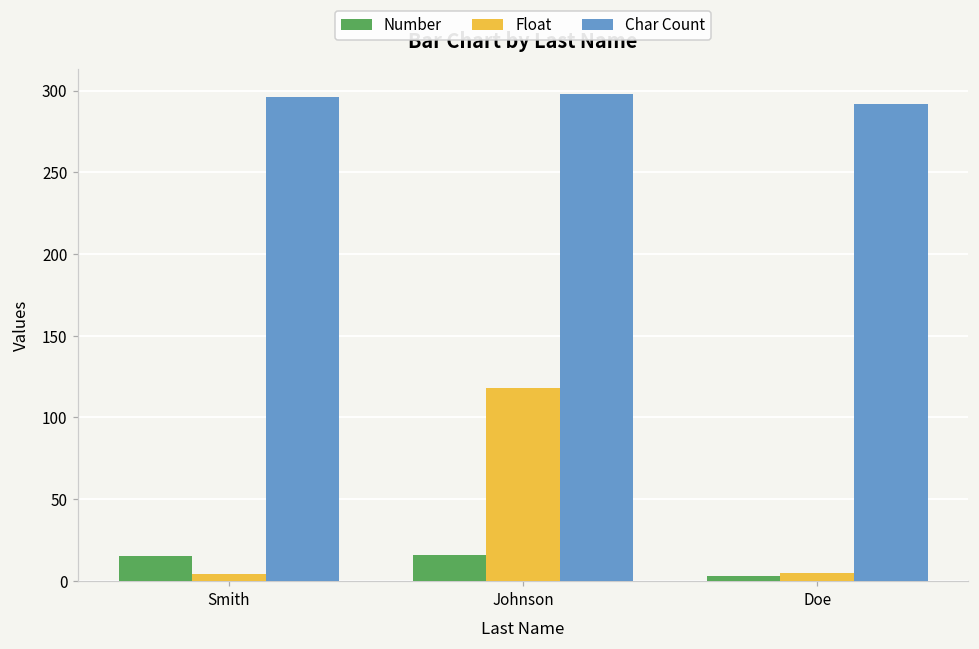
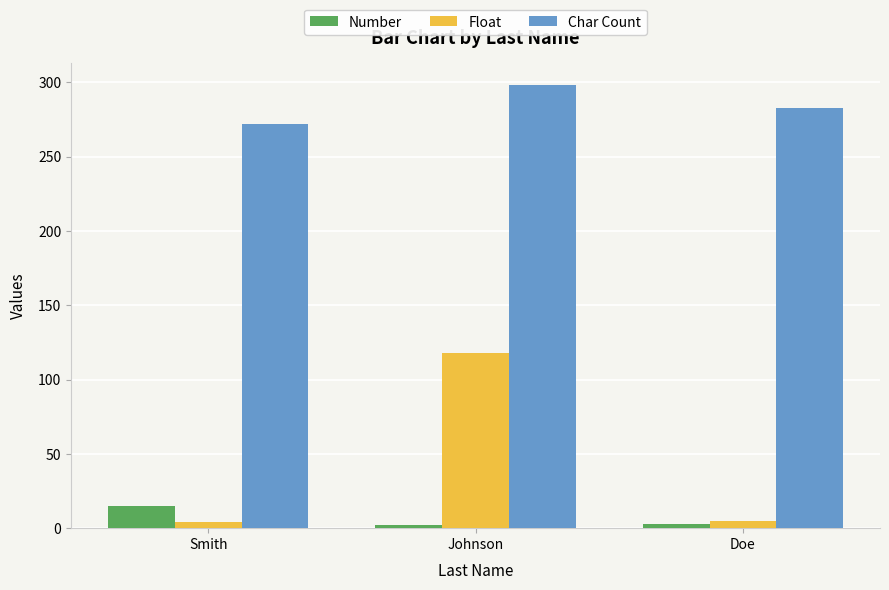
  {
    "Number": {
      "Smith": 15,
-     "Johnson": 16,
+     "Johnson": 2,
      "Doe": 3
    },
    "Float": {
      "Smith": 4,
      "Johnson": 118,
      "Doe": 5
    },
    "Char Count": {
-     "Smith": 296,
+     "Smith": 272,
      "Johnson": 298,
-     "Doe": 292
+     "Doe": 283
    }
  }
